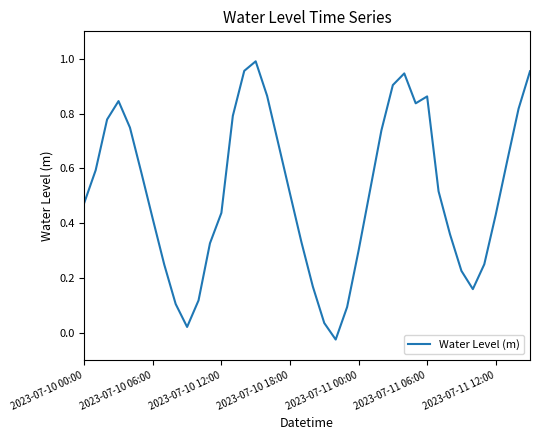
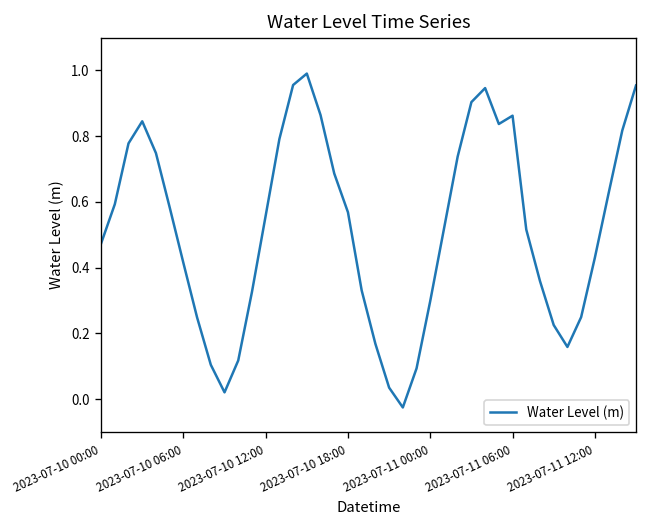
  {
    "2023-07-10 00:00": 0.47,
    "2023-07-10 06:00": 0.41,
-   "2023-07-10 12:00": 0.44,
-   "2023-07-10 18:00": 0.51,
+   "2023-07-10 12:00": 0.56,
+   "2023-07-10 18:00": 0.57,
    "2023-07-11 00:00": 0.30,
    "2023-07-11 06:00": 0.86,
    "2023-07-11 12:00": 0.43
  }
